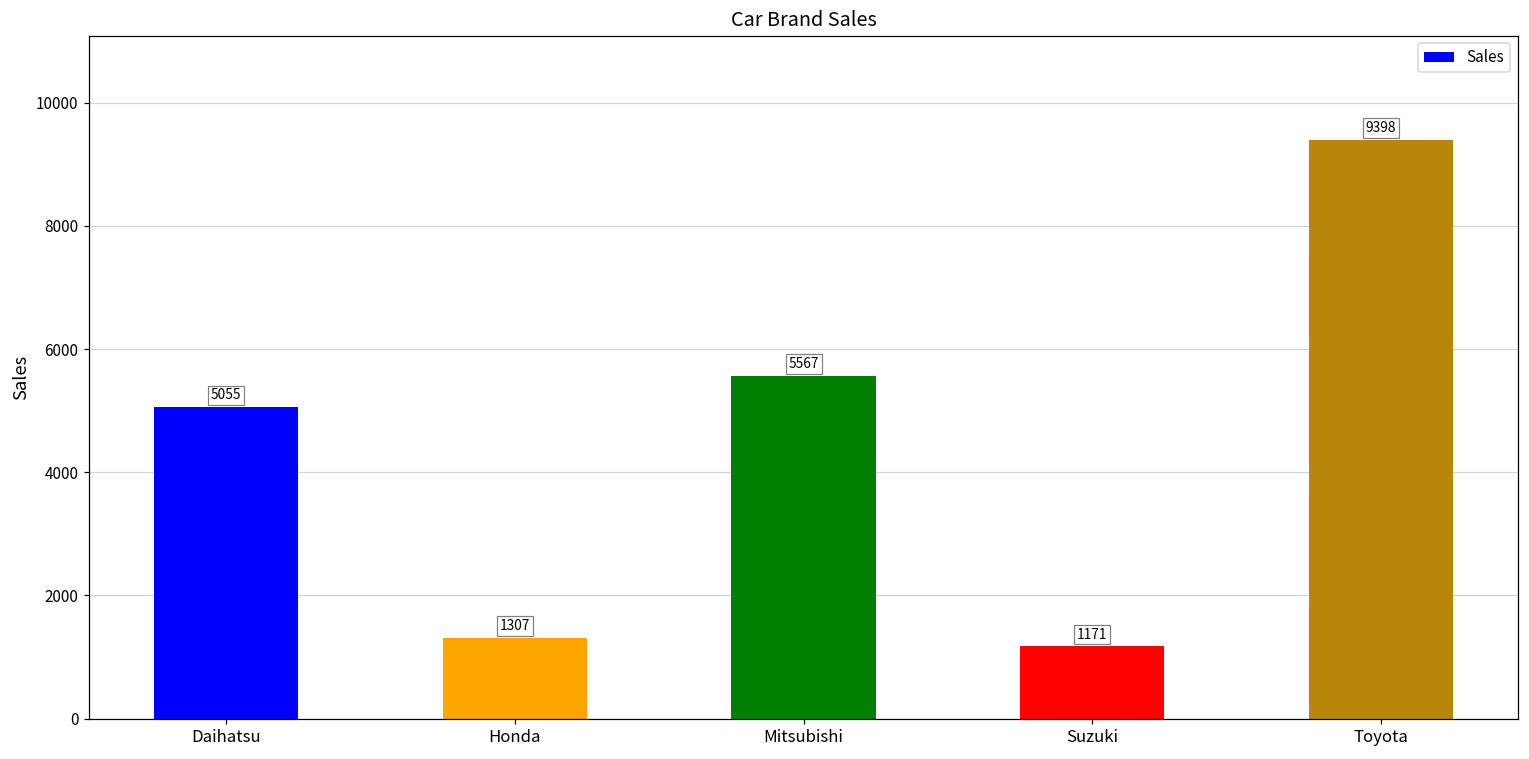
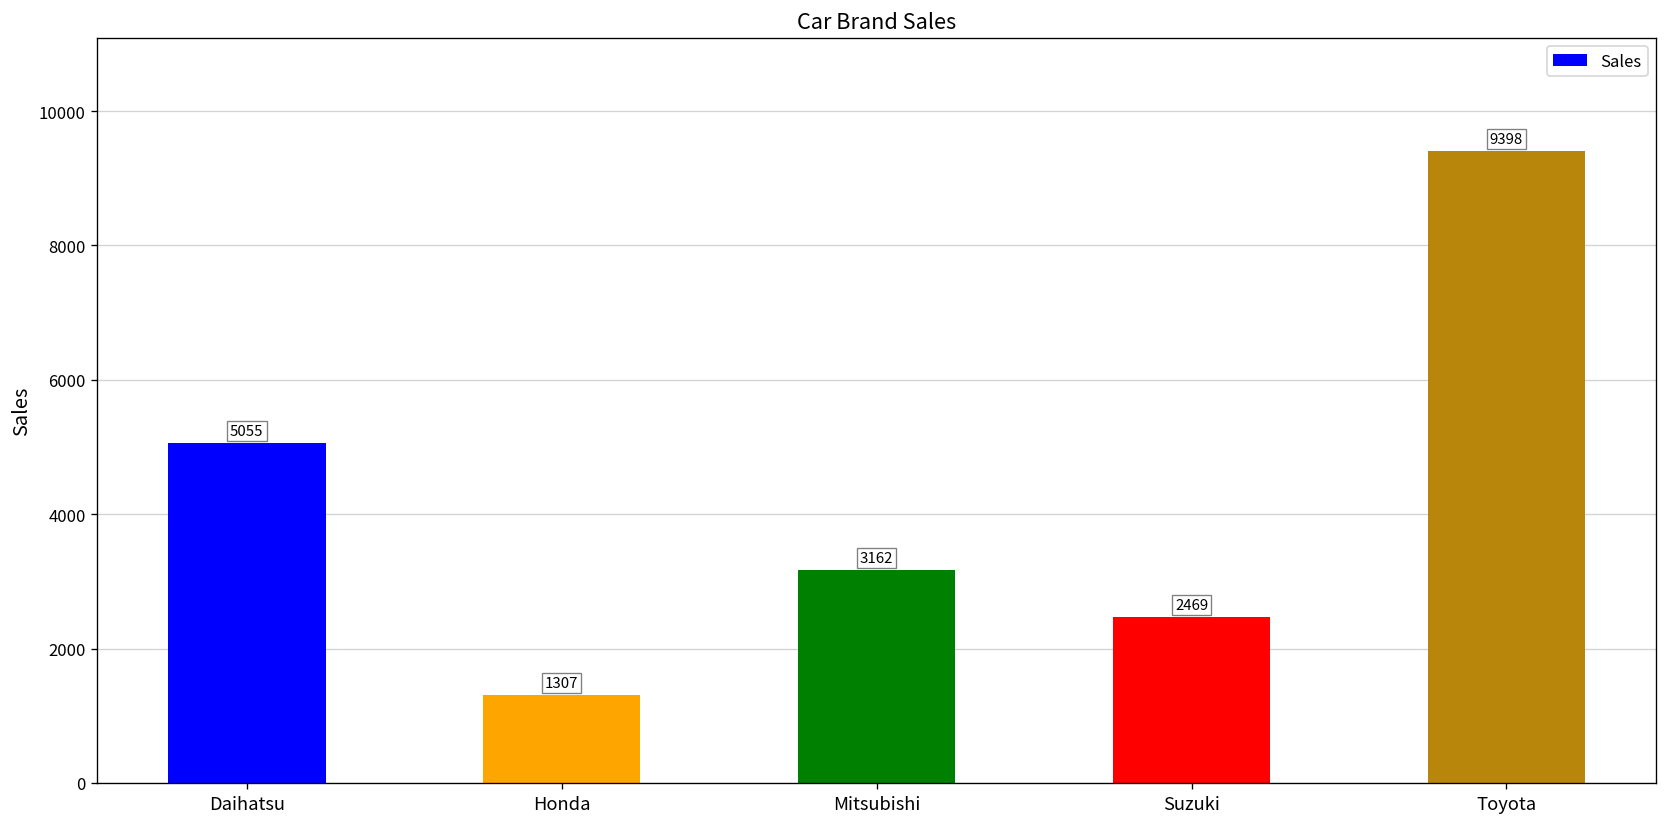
  {
-   "Mitsubishi": 5567,
-   "Suzuki": 1171
+   "Mitsubishi": 3162,
+   "Suzuki": 2469
  }
